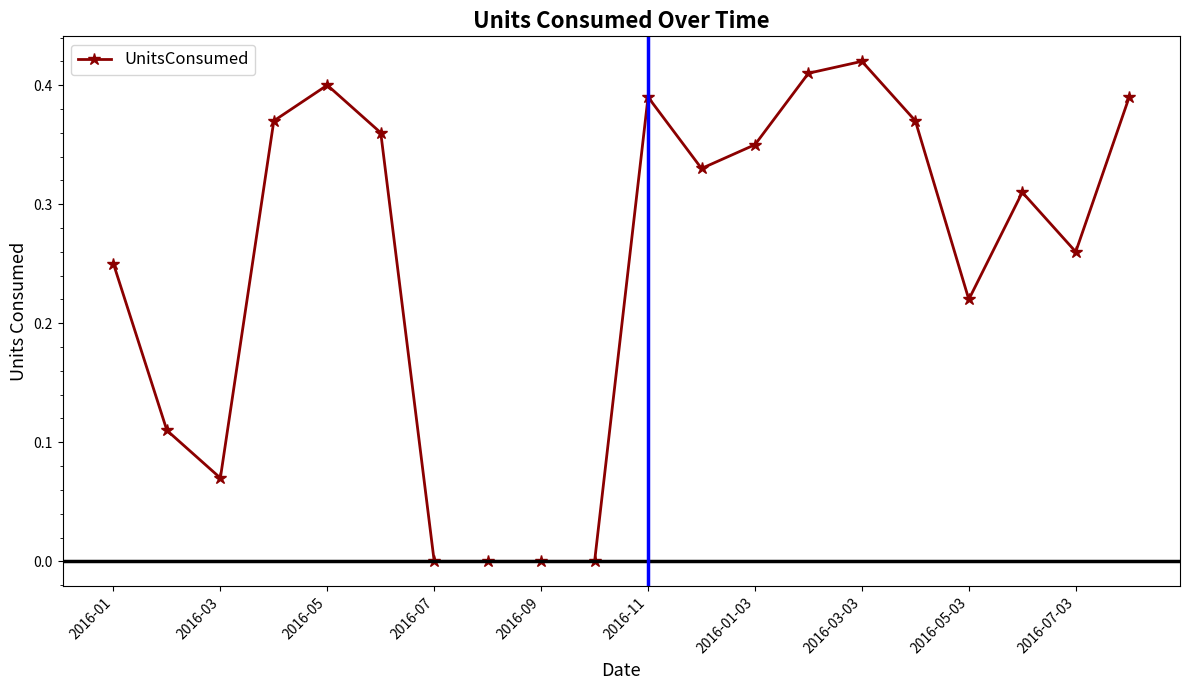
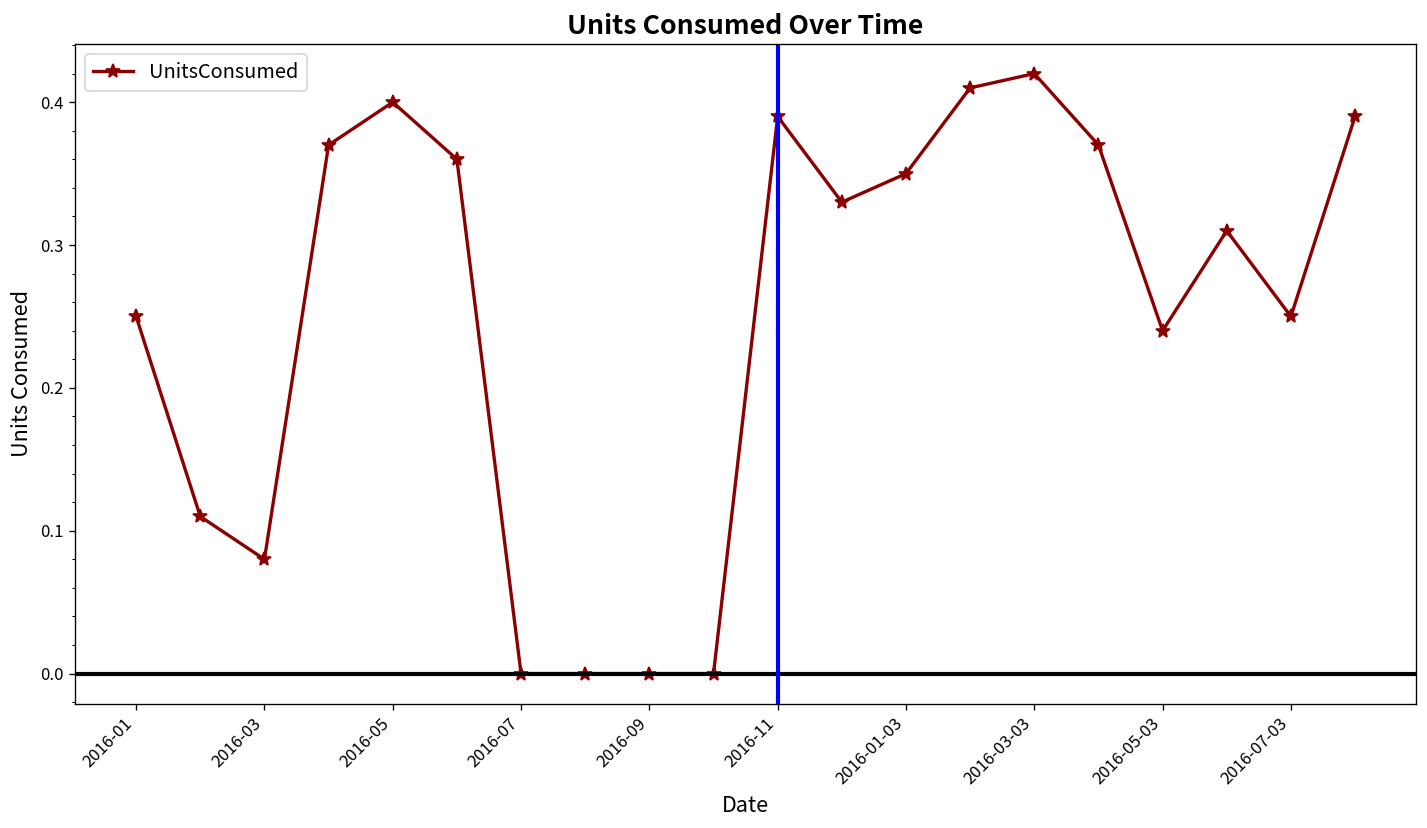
  {
    "2016-01": 0.25,
-   "2016-03": 0.07,
+   "2016-03": 0.08,
    "2016-05": 0.40,
    "2016-07": 0.00,
    "2016-09": 0.00,
    "2016-11": 0.39,
    "2016-01-03": 0.35,
    "2016-03-03": 0.42,
-   "2016-05-03": 0.22,
-   "2016-07-03": 0.26
+   "2016-05-03": 0.24,
+   "2016-07-03": 0.25
  }
